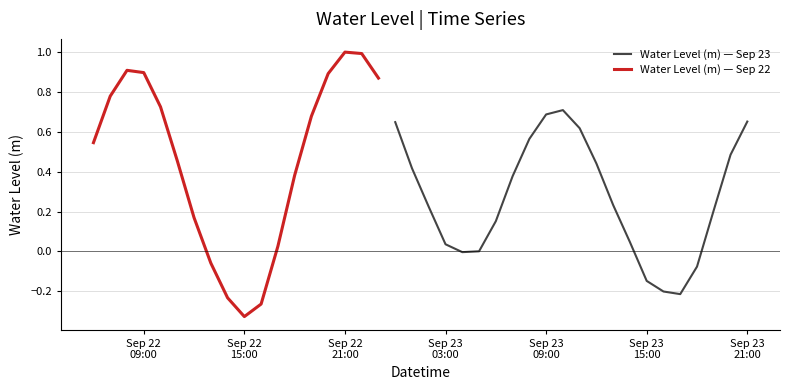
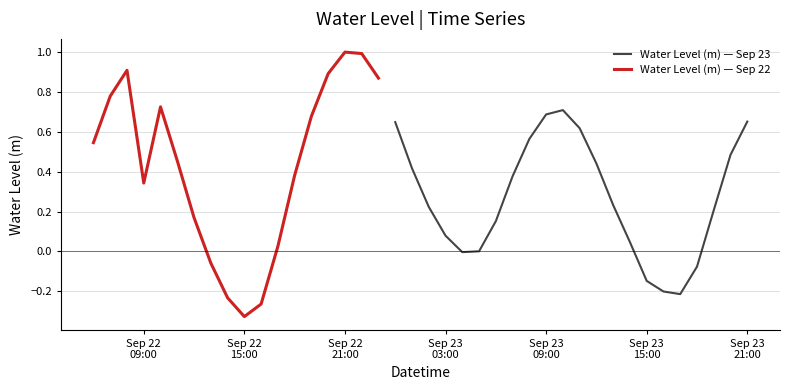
  {
    "Water Level (m) — Sep 23": {
-     "Sep 23 03:00": 0.04,
+     "Sep 23 03:00": 0.08,
      "Sep 23 09:00": 0.69,
      "Sep 23 15:00": -0.15,
      "Sep 23 21:00": 0.65
    },
    "Water Level (m) — Sep 22": {
-     "Sep 22 09:00": 0.90,
+     "Sep 22 09:00": 0.34,
      "Sep 22 15:00": -0.33,
      "Sep 22 21:00": 1.00
    }
  }
